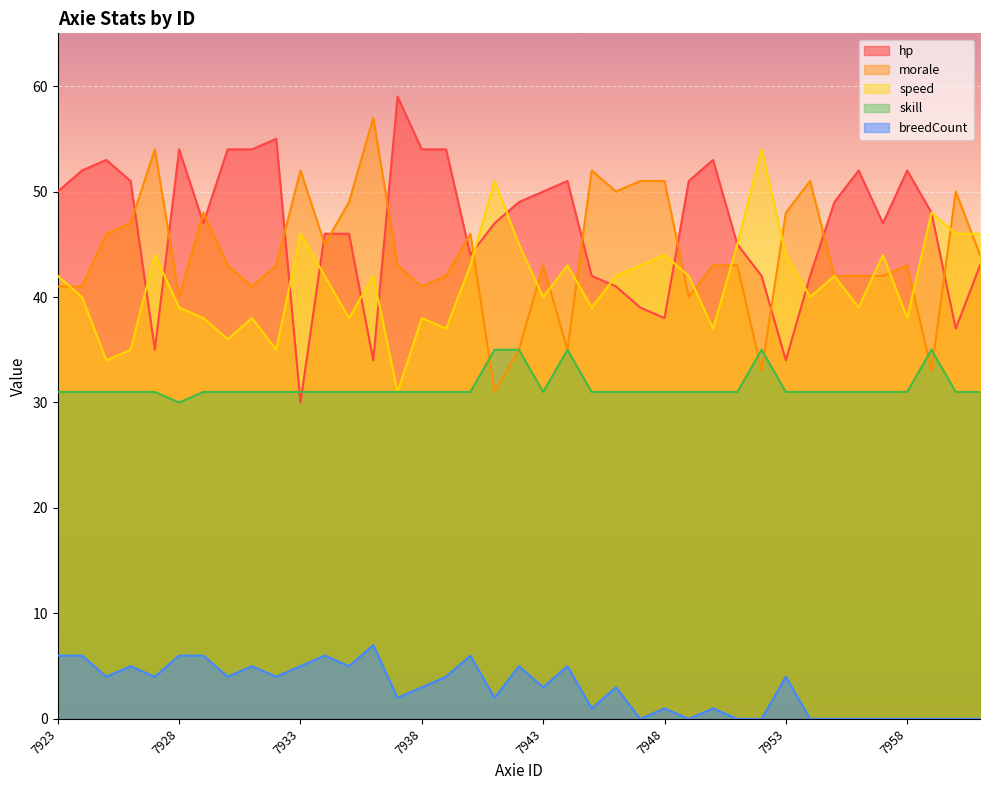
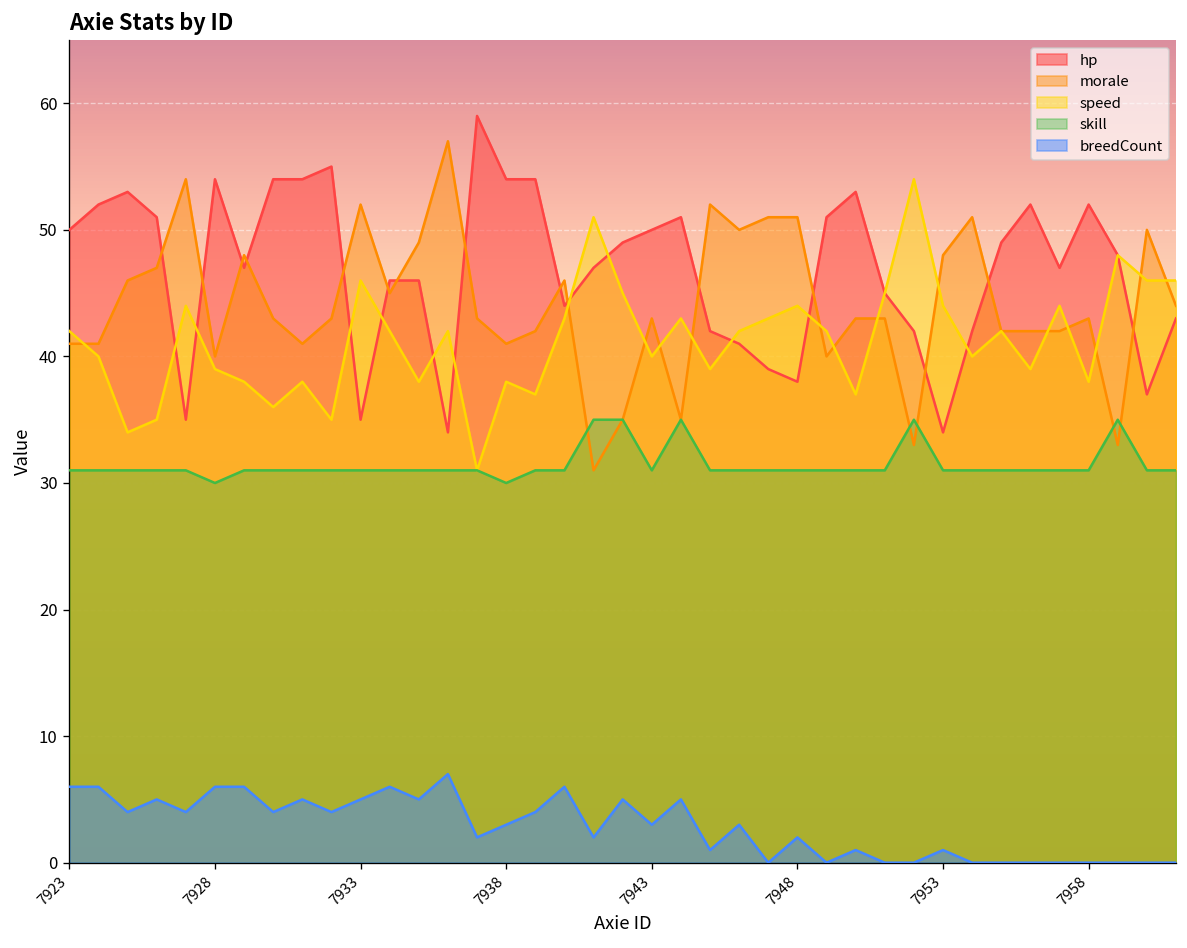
  {
    "hp": {
      "7923": 50,
      "7928": 54,
-     "7933": 30,
+     "7933": 35,
      "7938": 54,
      "7943": 50,
      "7948": 38,
      "7953": 34,
      "7958": 52
    },
    "skill": {
      "7923": 31,
      "7928": 30,
      "7933": 31,
-     "7938": 31,
+     "7938": 30,
      "7943": 31,
      "7948": 31,
      "7953": 31,
      "7958": 31
    },
    "breedCount": {
      "7923": 6,
      "7928": 6,
      "7933": 5,
      "7938": 3,
      "7943": 3,
-     "7948": 1,
-     "7953": 4,
+     "7948": 2,
+     "7953": 1,
      "7958": 0
    }
  }
